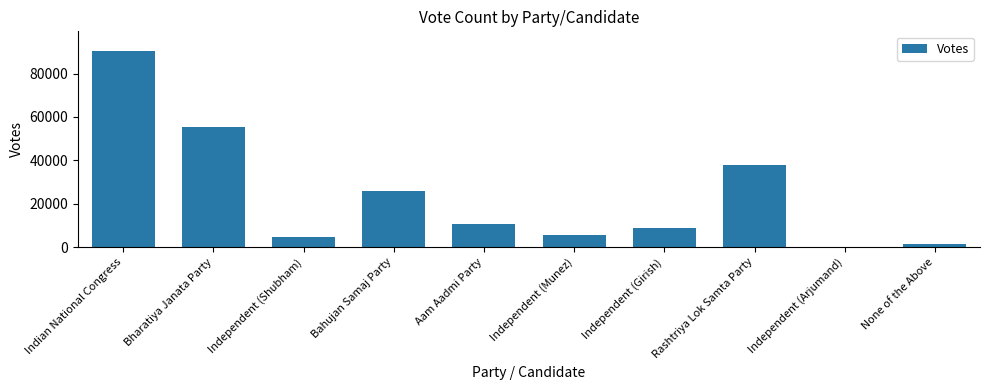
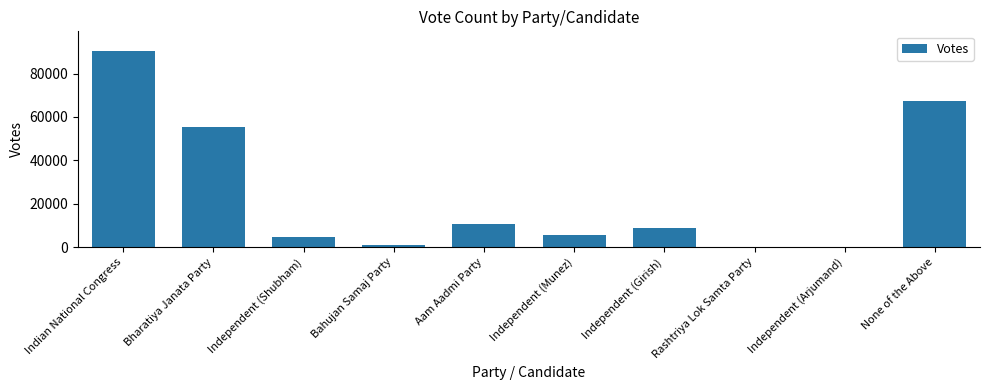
  {
    "Indian National Congress": 90000,
    "Bharatiya Janata Party": 56000,
    "Independent (Shubham)": 4000,
-   "Bahujan Samaj Party": 26000,
+   "Bahujan Samaj Party": 1000,
    "Aam Aadmi Party": 11000,
    "Independent (Munez)": 6000,
    "Independent (Girish)": 9000,
-   "Rashtriya Lok Samta Party": 38000,
-   "None of the Above": 1000
+   "Rashtriya Lok Samta Party": 0,
+   "None of the Above": 67000
  }
